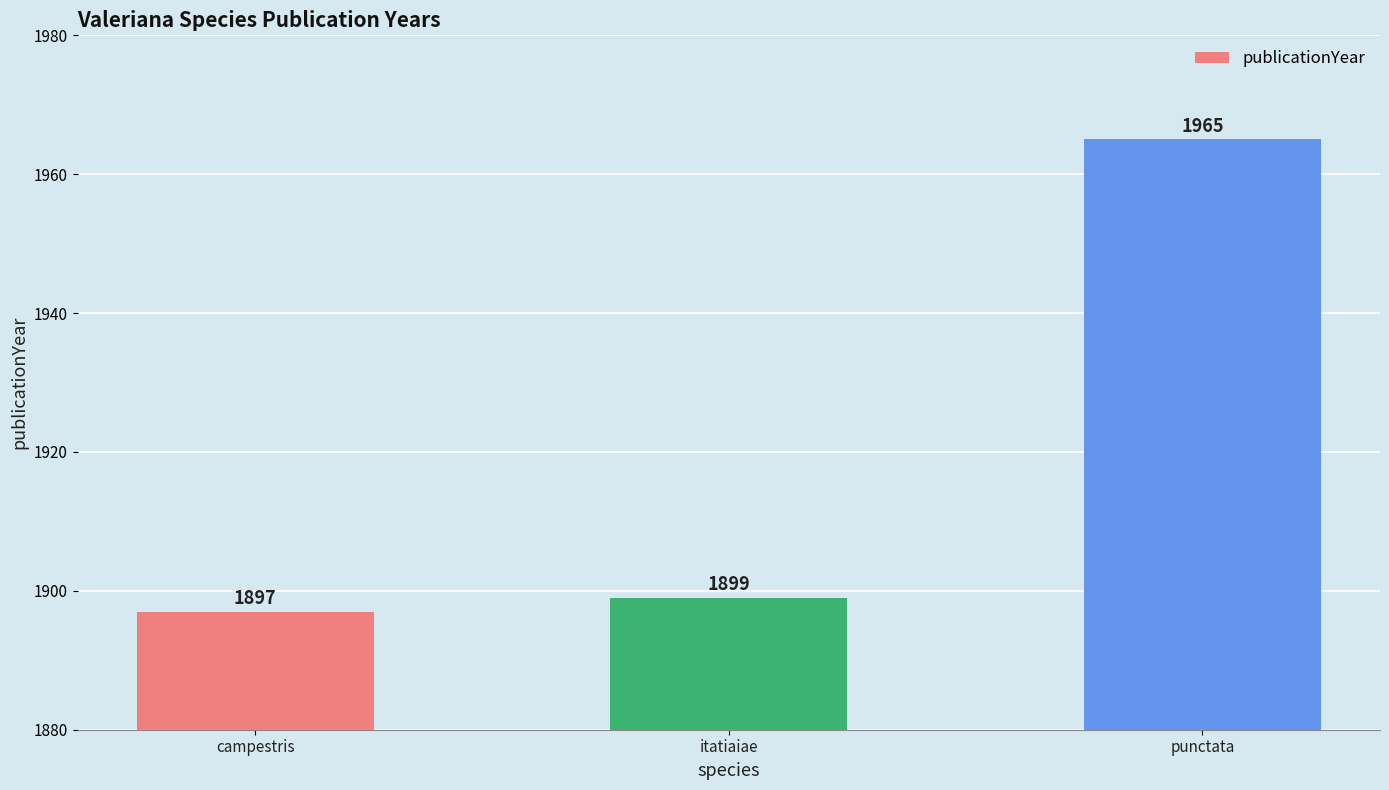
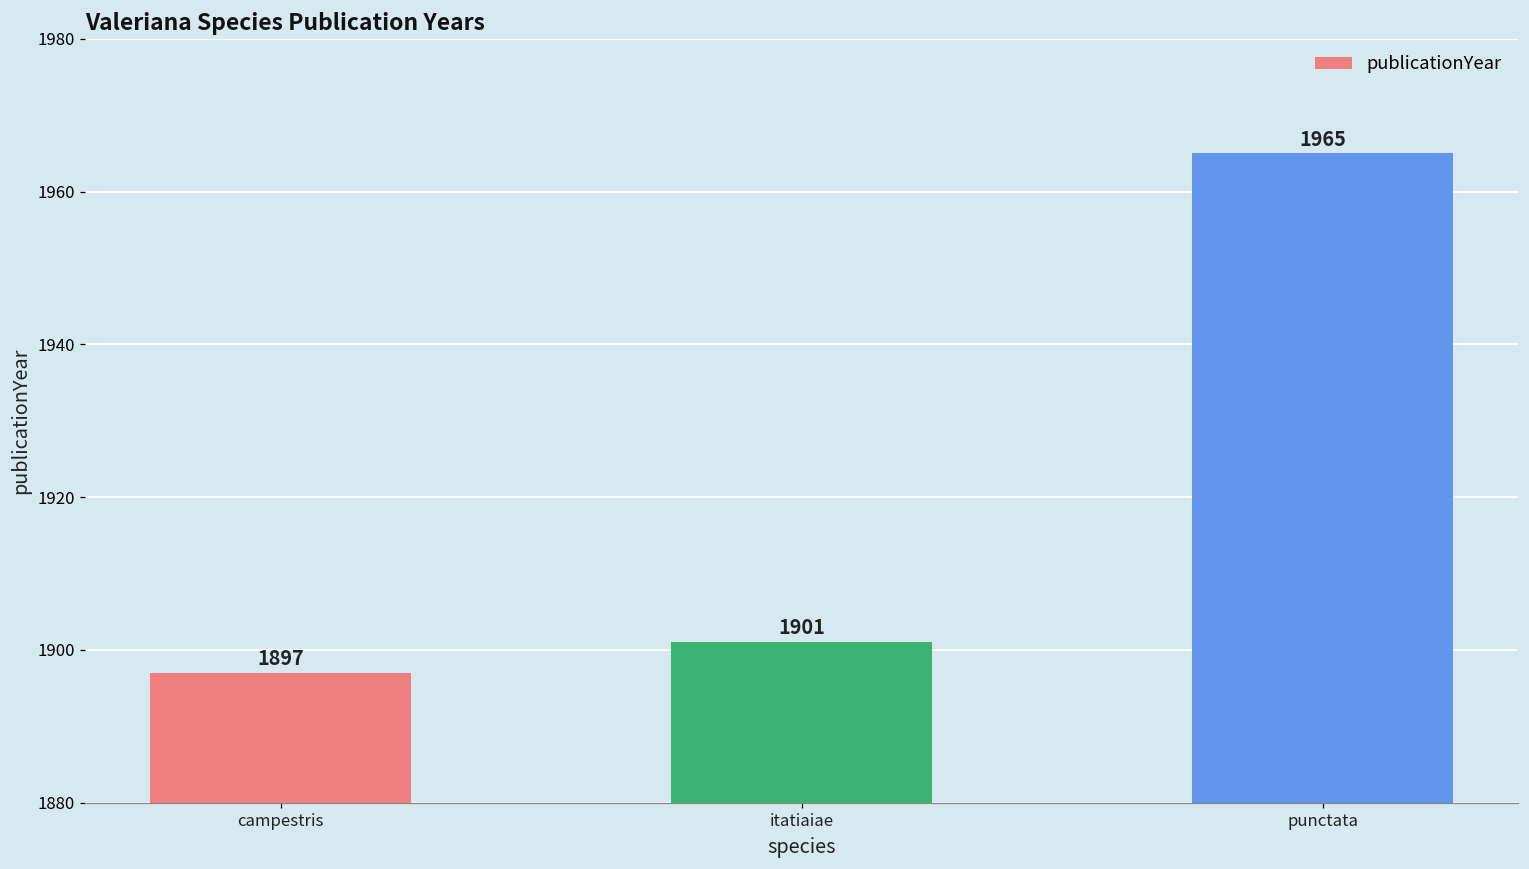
  {
    "campestris": 1897,
-   "itatiaiae": 1899,
+   "itatiaiae": 1901,
    "punctata": 1965
  }
